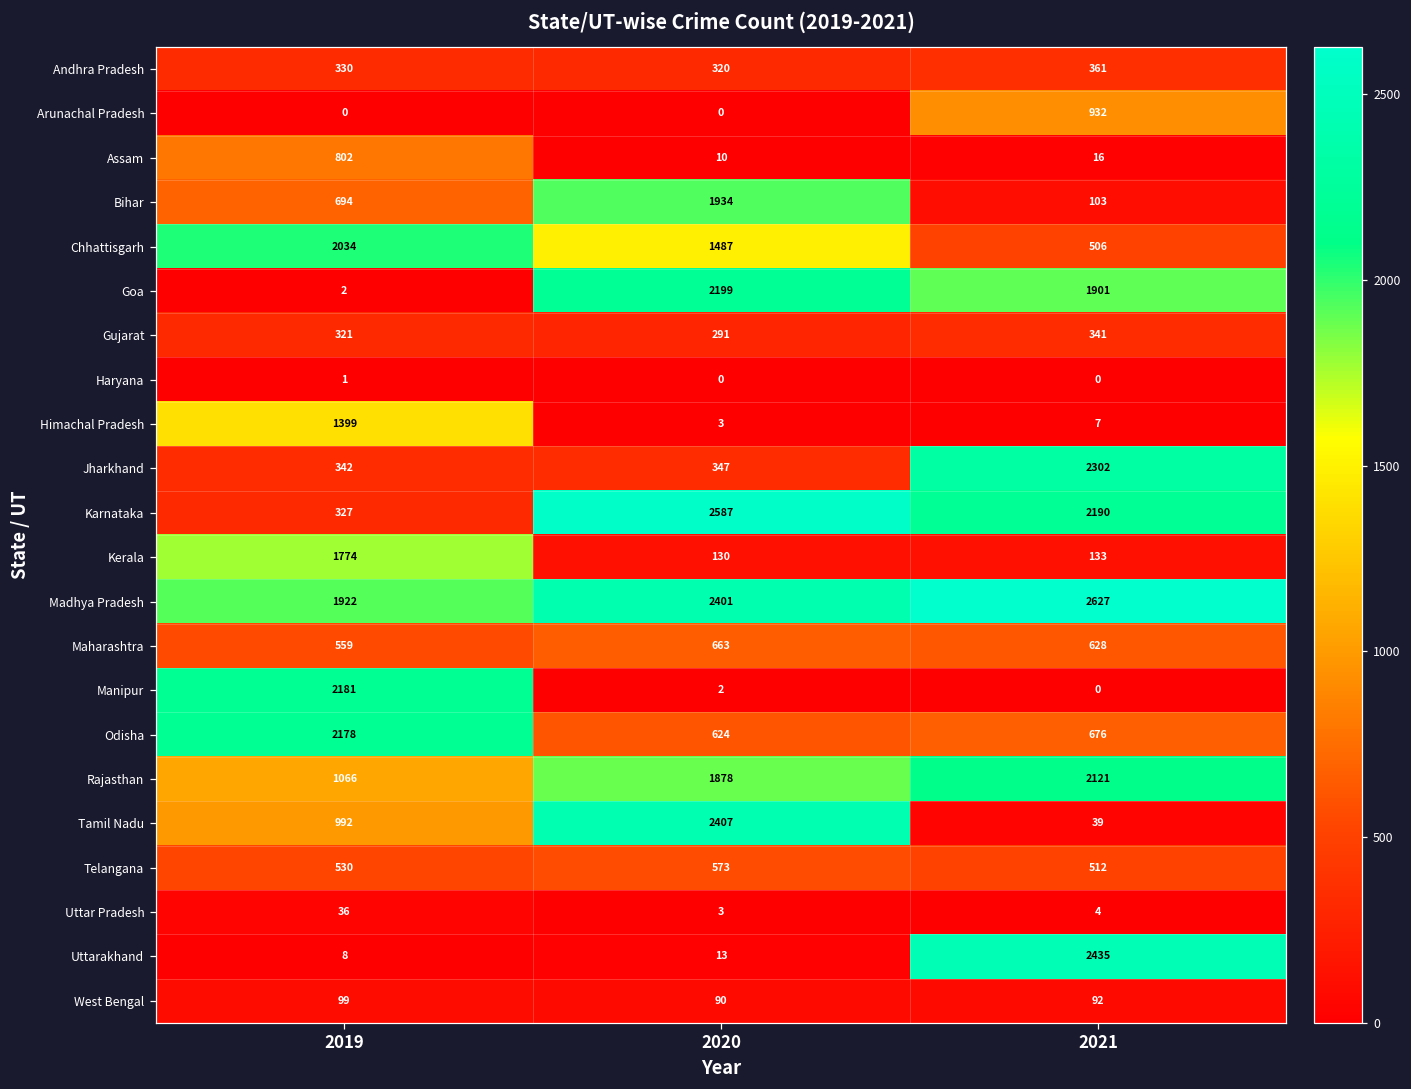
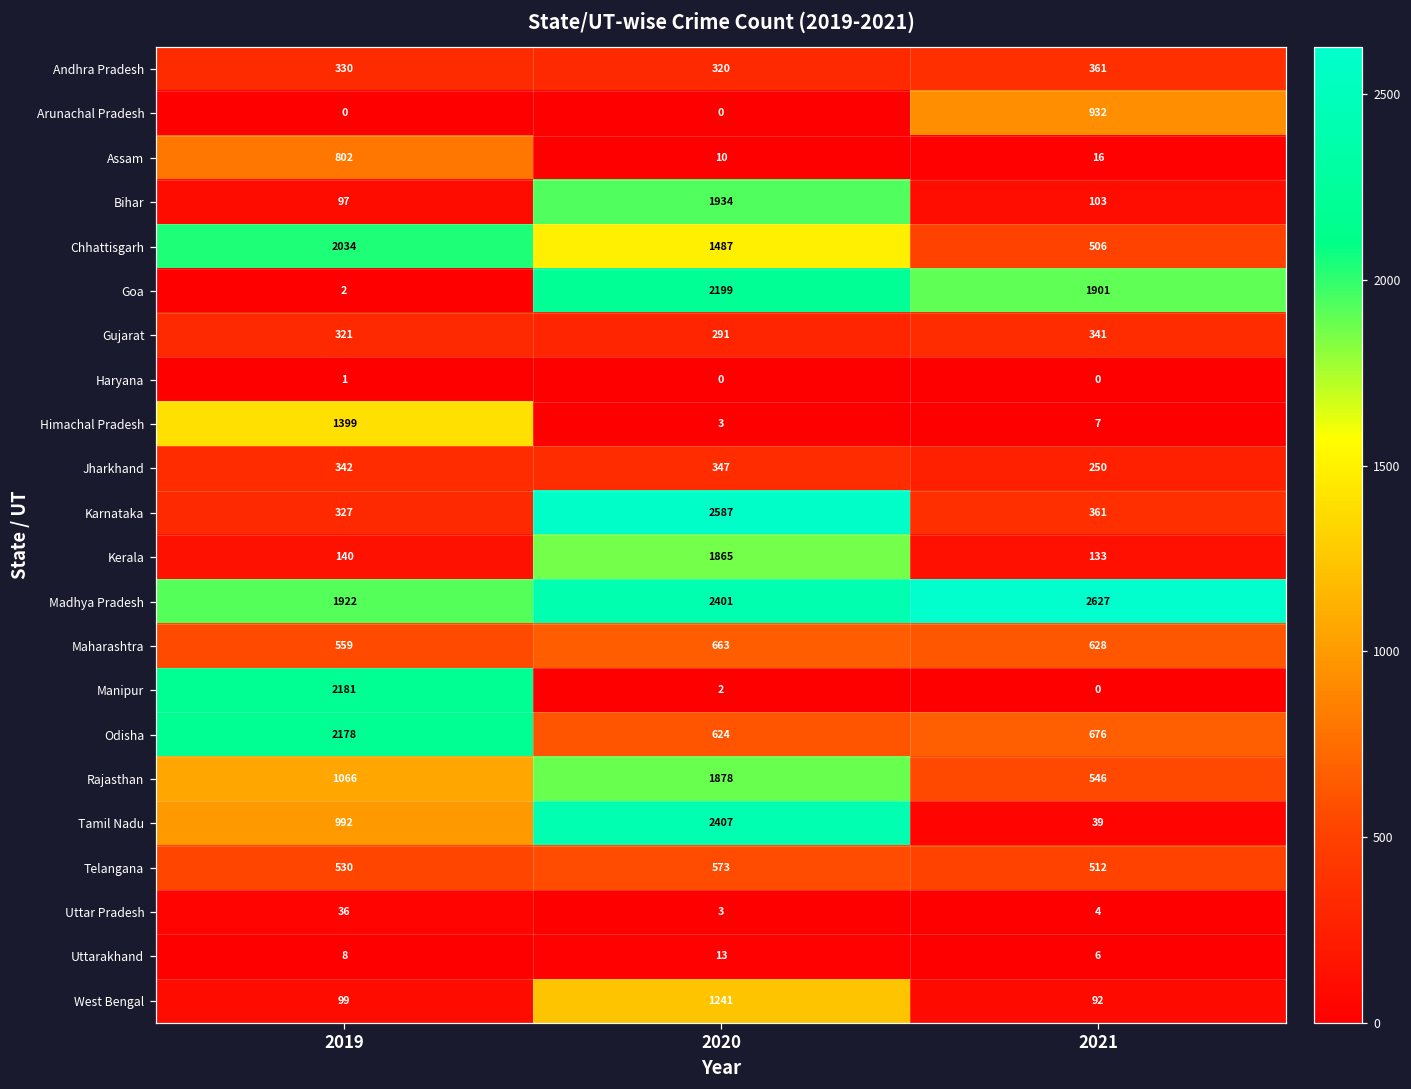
  {
    "Andhra Pradesh": {
      "2019": 330,
      "2020": 320,
      "2021": 361
    },
    "Arunachal Pradesh": {
      "2019": 0,
      "2020": 0,
      "2021": 932
    },
    "Assam": {
      "2019": 802,
      "2020": 10,
      "2021": 16
    },
    "Bihar": {
-     "2019": 694,
+     "2019": 97,
      "2020": 1934,
      "2021": 103
    },
    "Chhattisgarh": {
      "2019": 2034,
      "2020": 1487,
      "2021": 506
    },
    "Goa": {
      "2019": 2,
      "2020": 2199,
      "2021": 1901
    },
    "Gujarat": {
      "2019": 321,
      "2020": 291,
      "2021": 341
    },
    "Haryana": {
      "2019": 1,
      "2020": 0,
      "2021": 0
    },
    "Himachal Pradesh": {
      "2019": 1399,
      "2020": 3,
      "2021": 7
    },
    "Jharkhand": {
      "2019": 342,
      "2020": 347,
-     "2021": 2302
+     "2021": 250
    },
    "Karnataka": {
      "2019": 327,
      "2020": 2587,
-     "2021": 2190
+     "2021": 361
    },
    "Kerala": {
-     "2019": 1774,
-     "2020": 130,
+     "2019": 140,
+     "2020": 1865,
      "2021": 133
    },
    "Madhya Pradesh": {
      "2019": 1922,
      "2020": 2401,
      "2021": 2627
    },
    "Maharashtra": {
      "2019": 559,
      "2020": 663,
      "2021": 628
    },
    "Manipur": {
      "2019": 2181,
      "2020": 2,
      "2021": 0
    },
    "Odisha": {
      "2019": 2178,
      "2020": 624,
      "2021": 676
    },
    "Rajasthan": {
      "2019": 1066,
      "2020": 1878,
-     "2021": 2121
+     "2021": 546
    },
    "Tamil Nadu": {
      "2019": 992,
      "2020": 2407,
      "2021": 39
    },
    "Telangana": {
      "2019": 530,
      "2020": 573,
      "2021": 512
    },
    "Uttar Pradesh": {
      "2019": 36,
      "2020": 3,
      "2021": 4
    },
    "Uttarakhand": {
      "2019": 8,
      "2020": 13,
-     "2021": 2435
+     "2021": 6
    },
    "West Bengal": {
      "2019": 99,
-     "2020": 90,
+     "2020": 1241,
      "2021": 92
    }
  }
